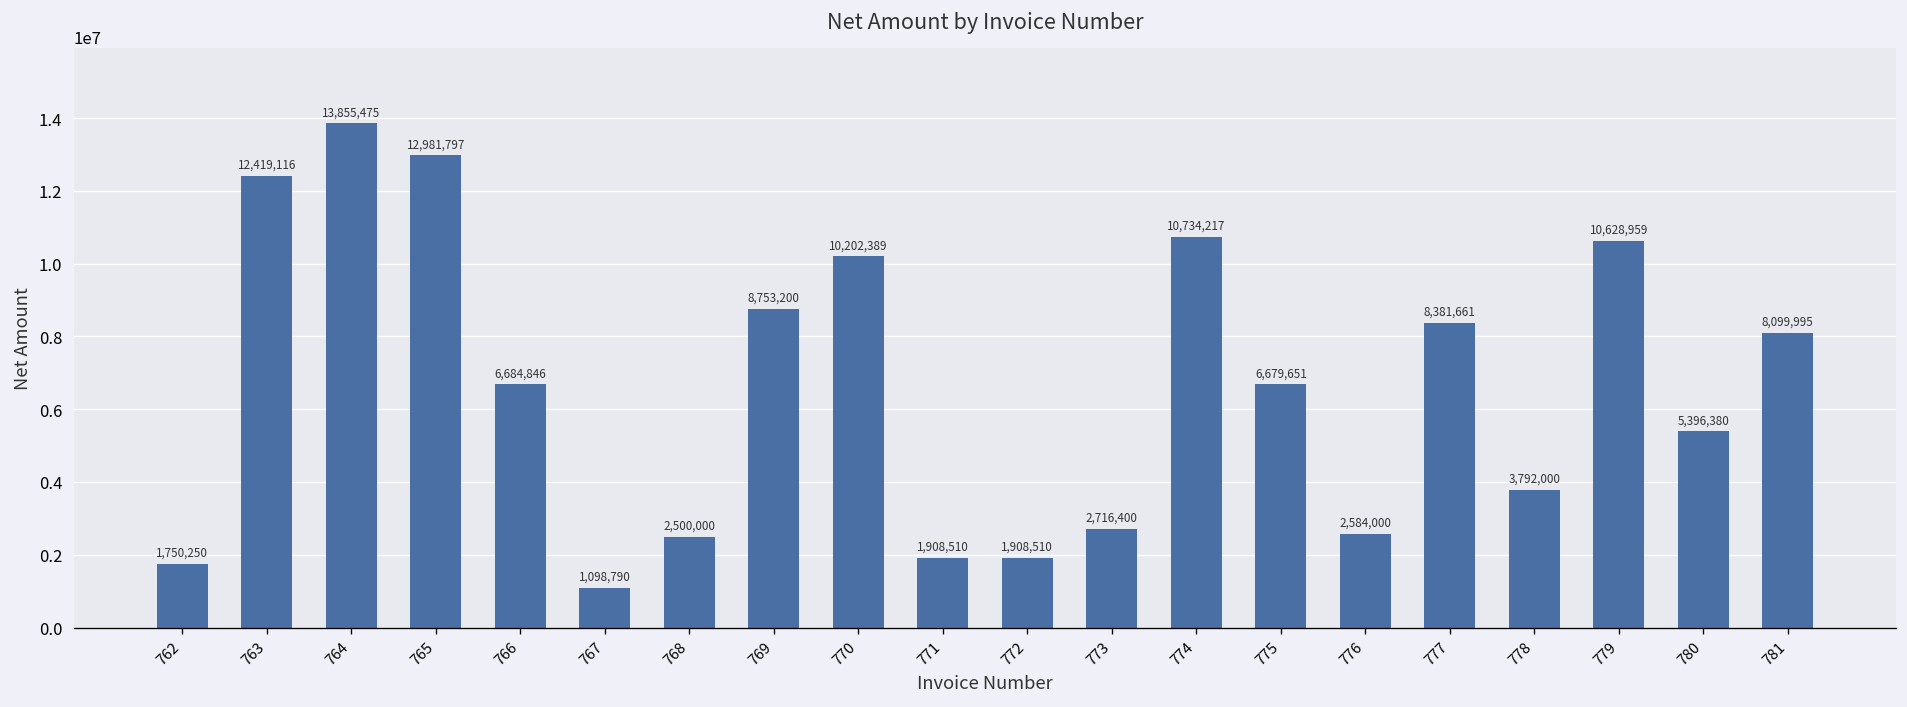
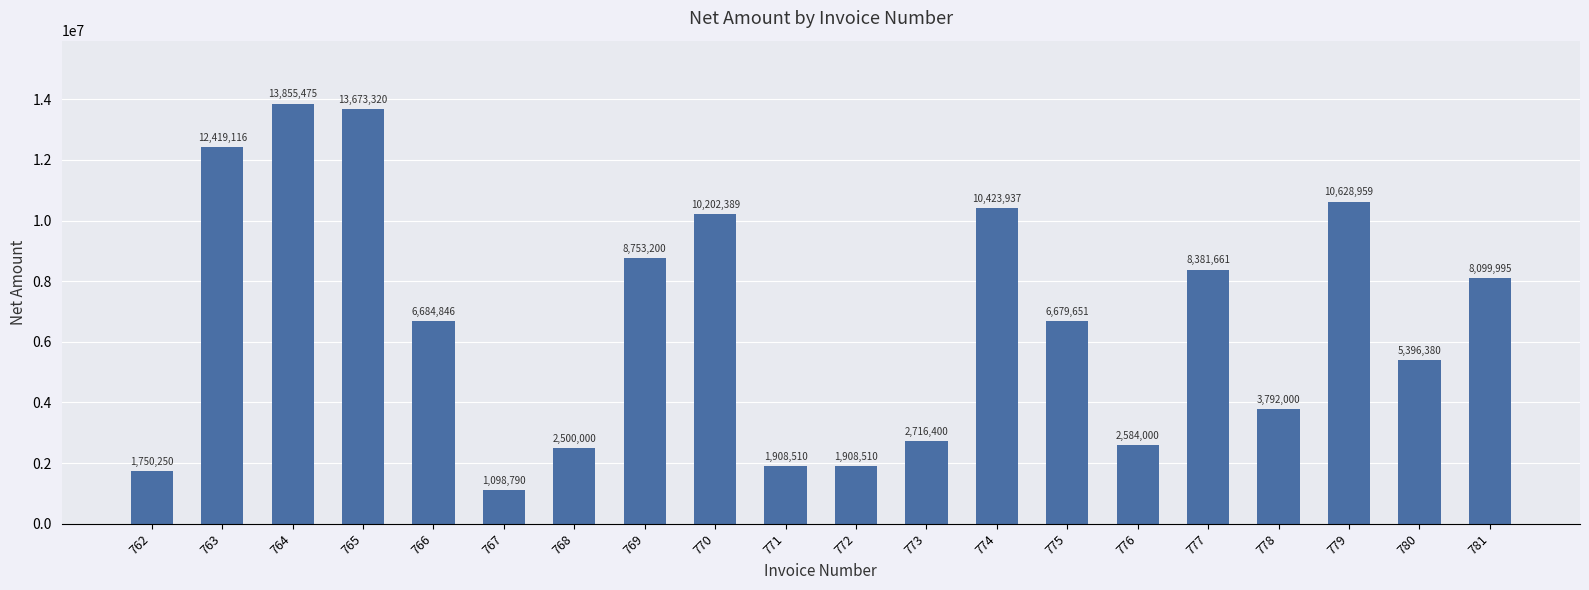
  {
    "762": "1,750,250",
    "763": "12,419,116",
    "764": "13,855,475",
-   "765": "12,981,797",
+   "765": "13,673,320",
    "766": "6,684,846",
    "767": "1,098,790",
    "768": "2,500,000",
    "769": "8,753,200",
    "770": "10,202,389",
    "771": "1,908,510",
    "772": "1,908,510",
    "773": "2,716,400",
-   "774": "10,734,217",
+   "774": "10,423,937",
    "775": "6,679,651",
    "776": "2,584,000",
    "777": "8,381,661",
    "778": "3,792,000",
    "779": "10,628,959",
    "780": "5,396,380",
    "781": "8,099,995"
  }
